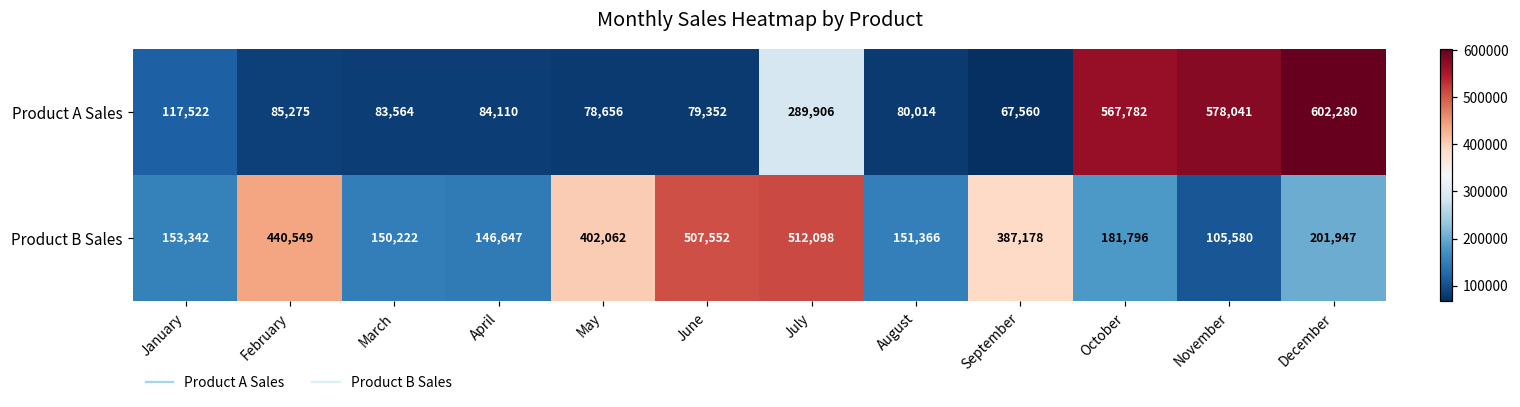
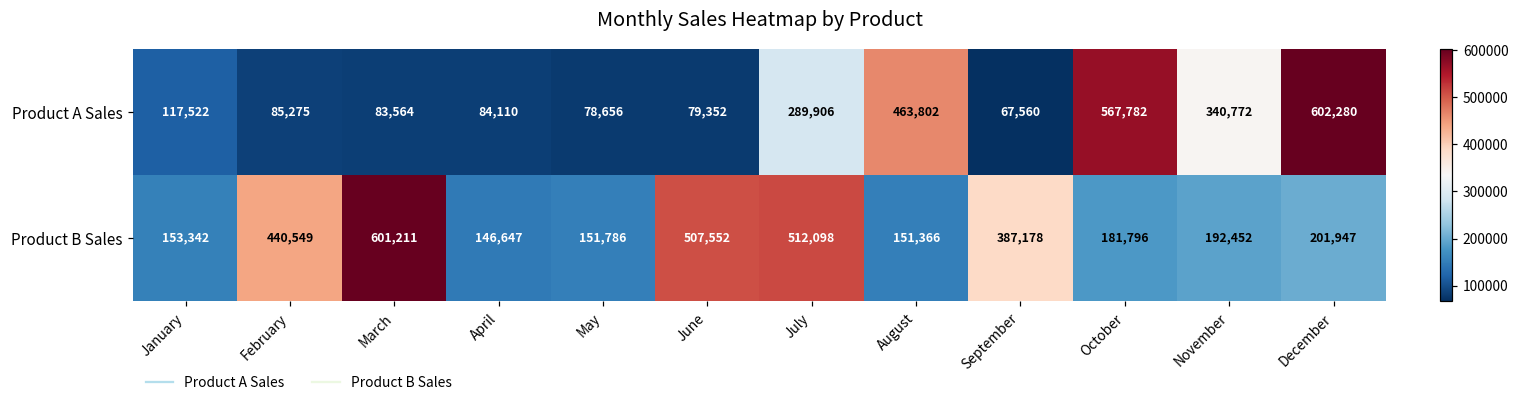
  {
    "Product A Sales": {
      "January": "117,522",
      "February": "85,275",
      "March": "83,564",
      "April": "84,110",
      "May": "78,656",
      "June": "79,352",
      "July": "289,906",
-     "August": "80,014",
+     "August": "463,802",
      "September": "67,560",
      "October": "567,782",
-     "November": "578,041",
+     "November": "340,772",
      "December": "602,280"
    },
    "Product B Sales": {
      "January": "153,342",
      "February": "440,549",
-     "March": "150,222",
+     "March": "601,211",
      "April": "146,647",
-     "May": "402,062",
+     "May": "151,786",
      "June": "507,552",
      "July": "512,098",
      "August": "151,366",
      "September": "387,178",
      "October": "181,796",
-     "November": "105,580",
+     "November": "192,452",
      "December": "201,947"
    }
  }
